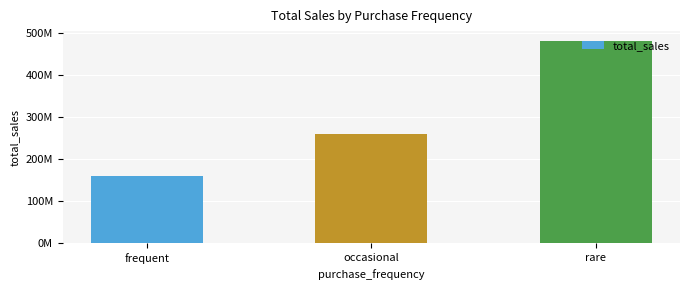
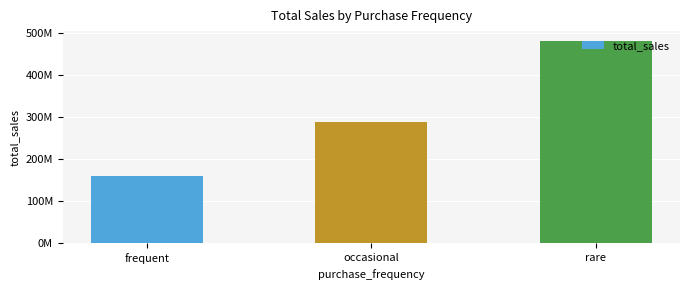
  {
    "frequent": 160000000,
-   "occasional": 260000000,
+   "occasional": 290000000,
    "rare": 480000000
  }
